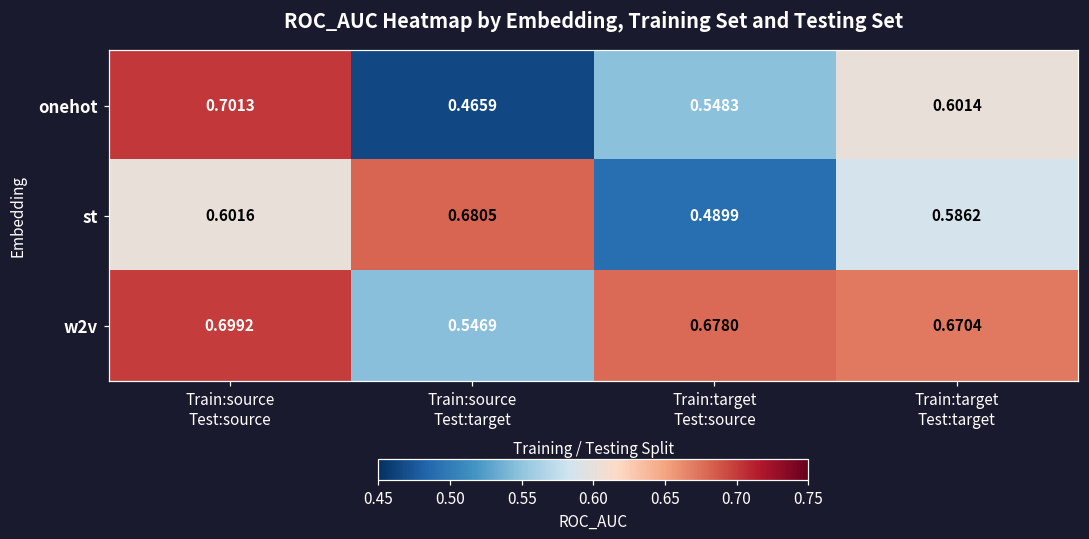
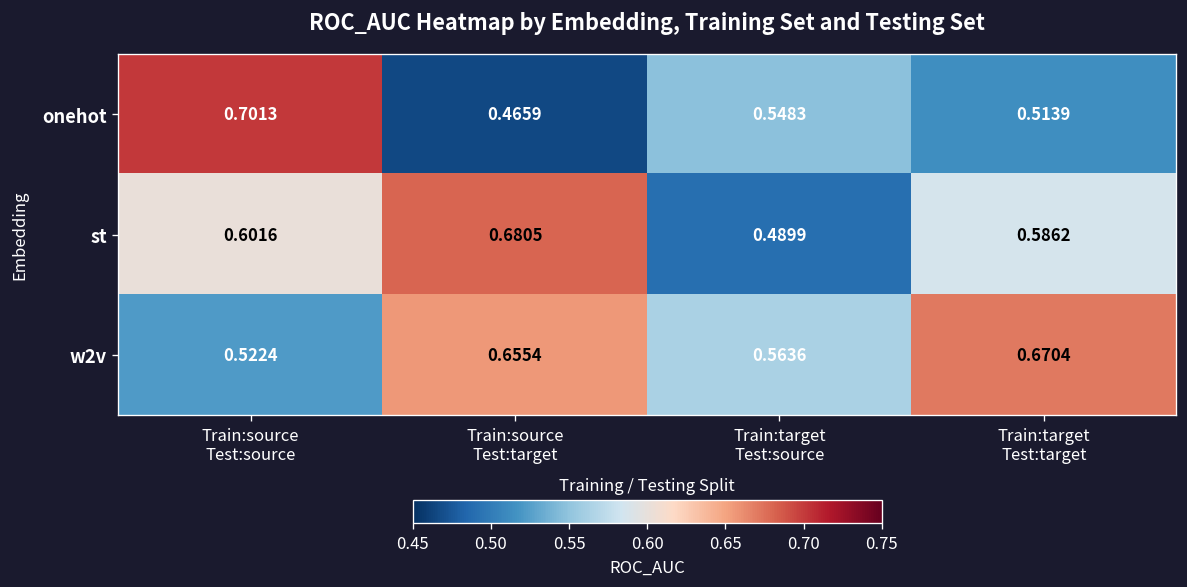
  {
    "onehot": {
      "Train:source Test:source": 0.7013,
      "Train:source Test:target": 0.4659,
      "Train:target Test:source": 0.5483,
-     "Train:target Test:target": 0.6014
+     "Train:target Test:target": 0.5139
    },
    "st": {
      "Train:source Test:source": 0.6016,
      "Train:source Test:target": 0.6805,
      "Train:target Test:source": 0.4899,
      "Train:target Test:target": 0.5862
    },
    "w2v": {
-     "Train:source Test:source": 0.6992,
-     "Train:source Test:target": 0.5469,
-     "Train:target Test:source": 0.6780,
+     "Train:source Test:source": 0.5224,
+     "Train:source Test:target": 0.6554,
+     "Train:target Test:source": 0.5636,
      "Train:target Test:target": 0.6704
    }
  }
